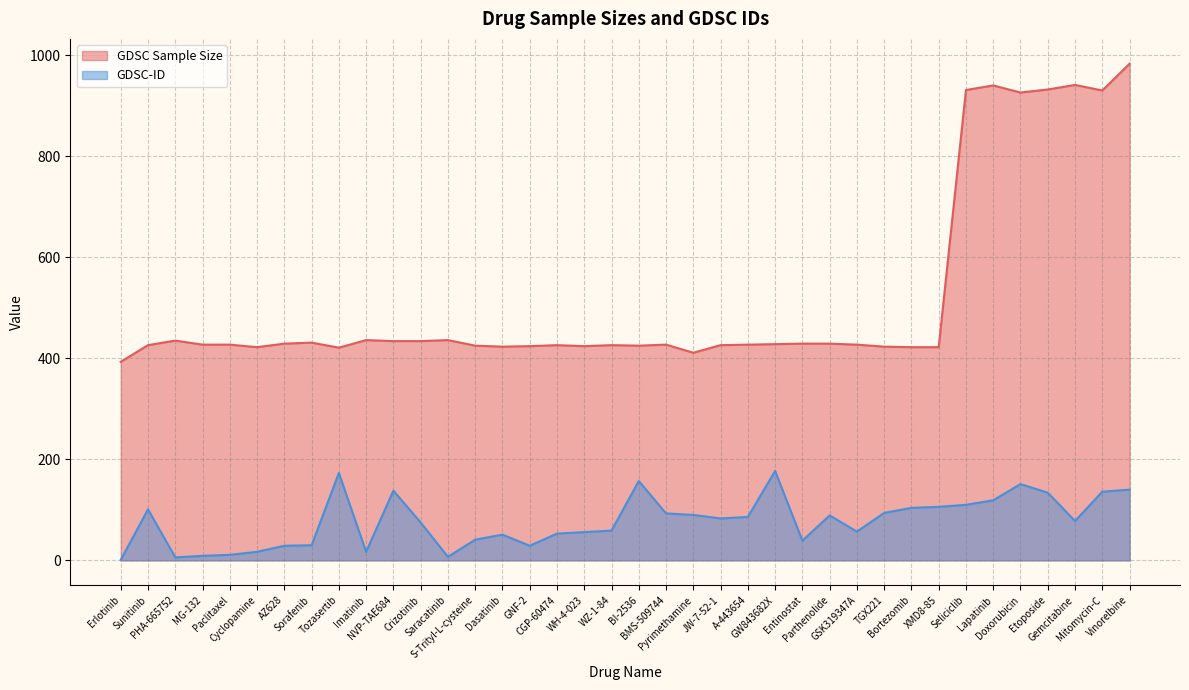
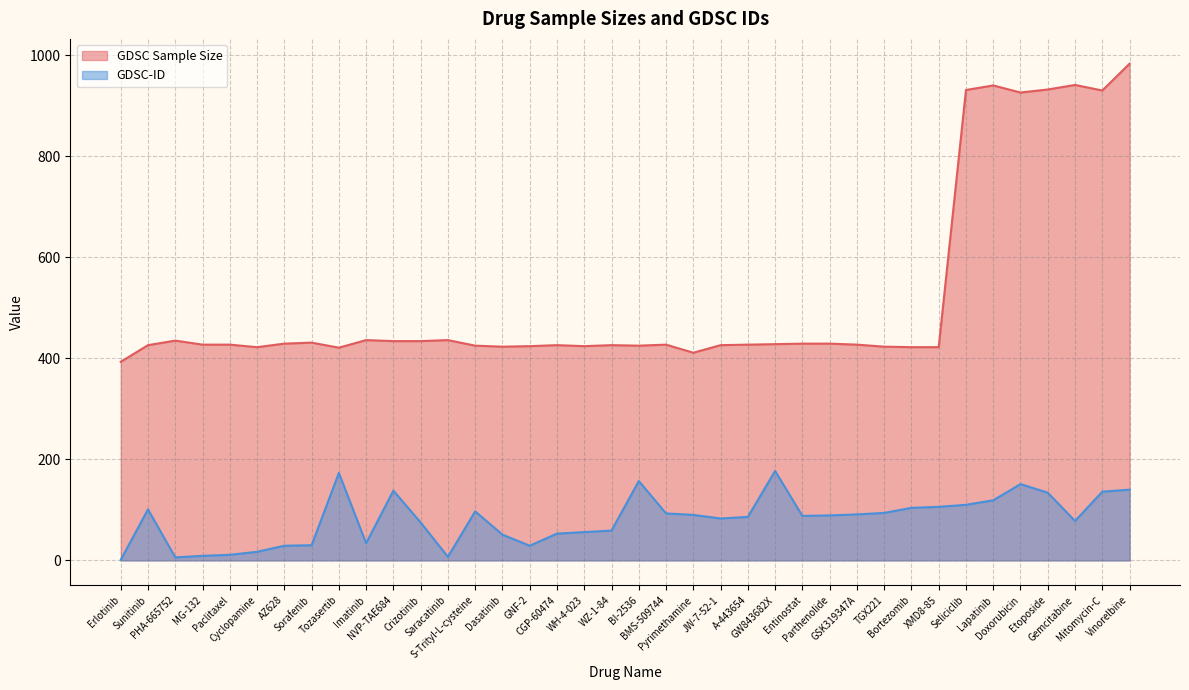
  {
    "GDSC Sample Size": {
      "Erlotinib": 390,
      "Sunitinib": 430,
      "PHA-665752": 440,
      "MG-132": 430,
      "Paclitaxel": 430,
      "Cyclopamine": 420,
      "AZ628": 430,
      "Sorafenib": 430,
      "Tozasertib": 420,
      "Imatinib": 440,
      "NVP-TAE684": 430,
      "Crizotinib": 430,
      "Saracatinib": 440,
      "S-Trityl-L-cysteine": 430,
      "Dasatinib": 420,
      "GNF-2": 420,
      "CGP-60474": 430,
      "WH-4-023": 420,
      "WZ-1-84": 430,
      "BI-2536": 430,
      "BMS-509744": 430,
      "Pyrimethamine": 410,
      "JW-7-52-1": 430,
      "A-443654": 430,
      "GW843682X": 430,
      "Entinostat": 430,
      "Parthenolide": 430,
      "GSK319347A": 430,
      "TGX221": 420,
      "Bortezomib": 420,
      "XMD8-85": 420,
      "Seliciclib": 930,
      "Lapatinib": 940,
      "Doxorubicin": 930,
      "Etoposide": 930,
      "Gemcitabine": 940,
      "Mitomycin-C": 930,
      "Vinorelbine": 980
    },
    "GDSC-ID": {
      "Erlotinib": 0,
      "Sunitinib": 100,
      "PHA-665752": 10,
      "MG-132": 10,
      "Paclitaxel": 10,
      "Cyclopamine": 20,
      "AZ628": 30,
      "Sorafenib": 30,
      "Tozasertib": 170,
-     "Imatinib": 20,
+     "Imatinib": 30,
      "NVP-TAE684": 140,
      "Crizotinib": 80,
      "Saracatinib": 10,
-     "S-Trityl-L-cysteine": 40,
+     "S-Trityl-L-cysteine": 100,
      "Dasatinib": 50,
      "GNF-2": 30,
      "CGP-60474": 50,
      "WH-4-023": 60,
      "WZ-1-84": 60,
      "BI-2536": 160,
      "BMS-509744": 90,
      "Pyrimethamine": 90,
      "JW-7-52-1": 80,
      "A-443654": 90,
      "GW843682X": 180,
-     "Entinostat": 40,
+     "Entinostat": 90,
      "Parthenolide": 90,
-     "GSK319347A": 60,
+     "GSK319347A": 90,
      "TGX221": 90,
      "Bortezomib": 100,
      "XMD8-85": 110,
      "Seliciclib": 110,
      "Lapatinib": 120,
      "Doxorubicin": 150,
      "Etoposide": 130,
      "Gemcitabine": 80,
      "Mitomycin-C": 140,
      "Vinorelbine": 140
    }
  }
